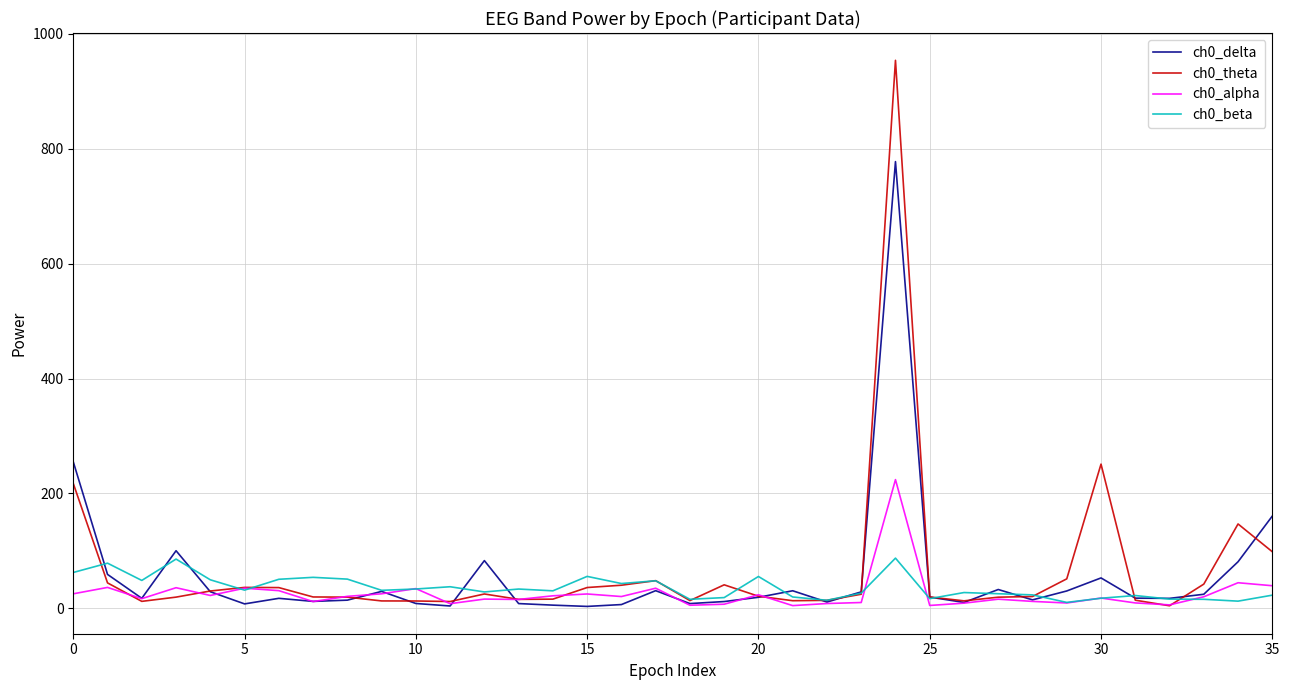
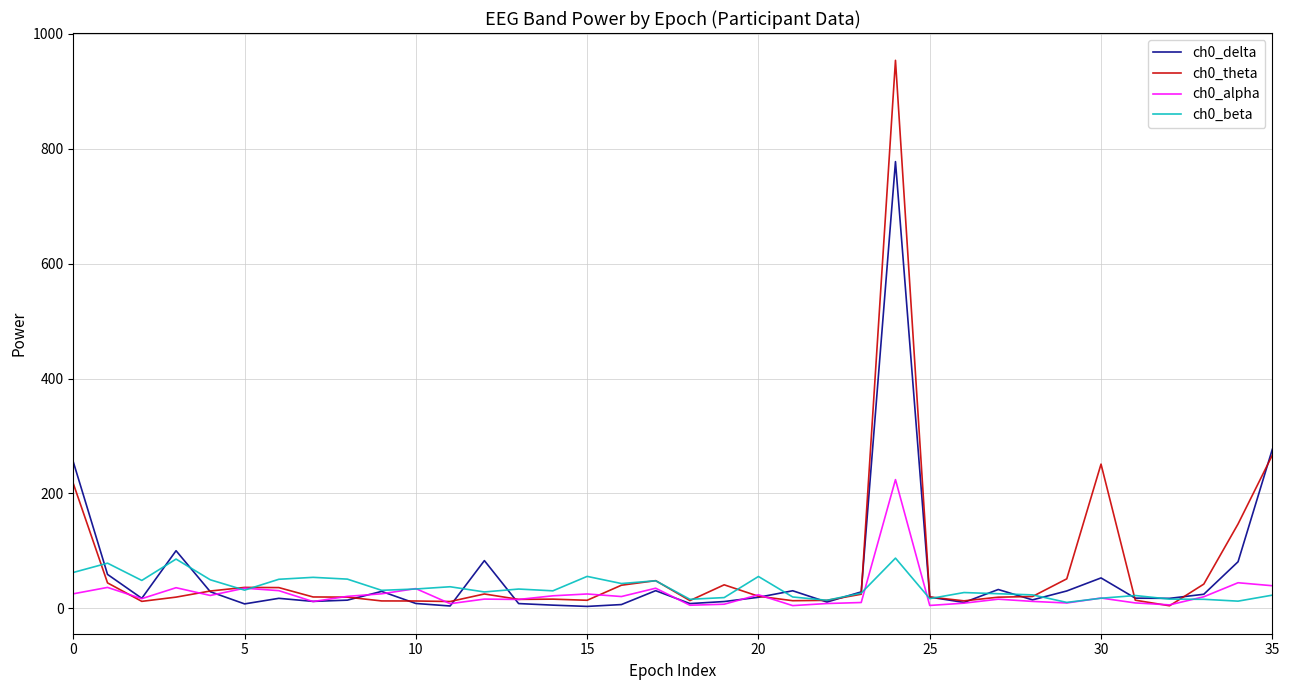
  {
    "ch0_delta": {
      "0": 260,
      "5": 10,
      "15": 0,
      "30": 50,
-     "35": 160
+     "35": 280
    },
    "ch0_theta": {
      "0": 220,
-     "15": 40,
+     "15": 10,
      "30": 250,
-     "35": 100
+     "35": 270
    },
    "ch0_alpha": {
      "0": 30,
      "15": 30,
      "25": 10,
      "35": 40
    },
    "ch0_beta": {
      "0": 60,
      "15": 60,
      "20": 60,
      "35": 20
    }
  }
